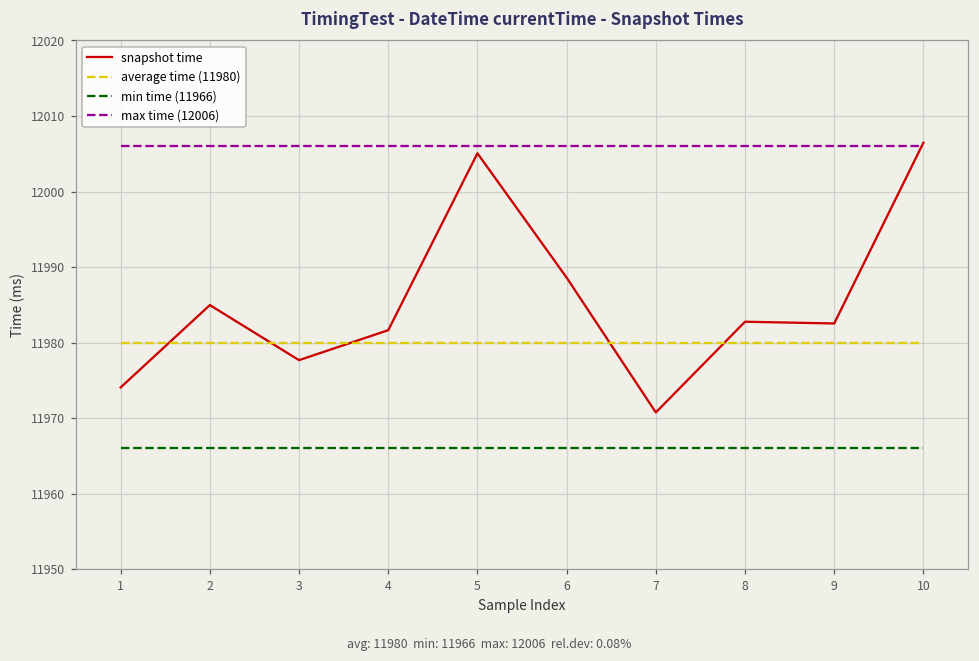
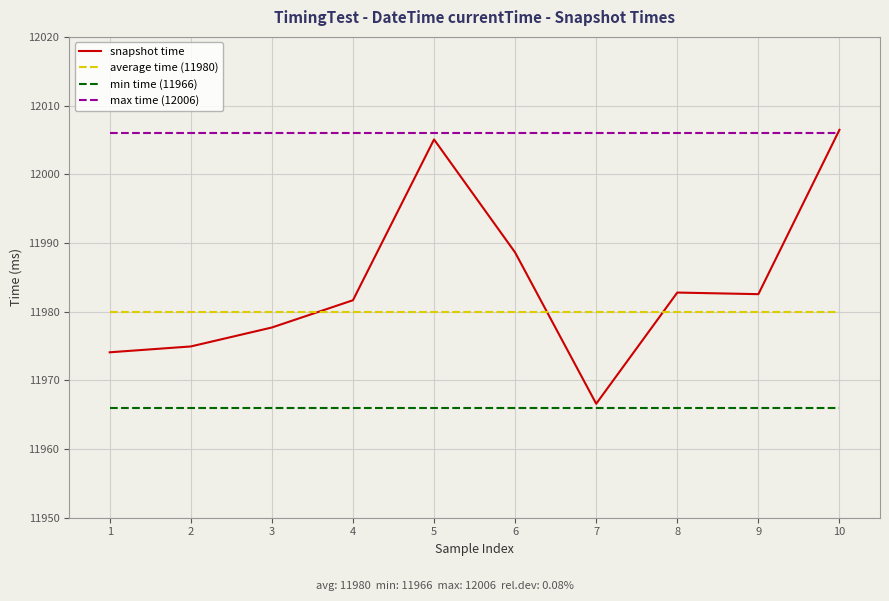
  {
    "snapshot time": {
      "1": 11974,
-     "2": 11985,
+     "2": 11975,
      "3": 11978,
      "4": 11982,
      "5": 12005,
      "6": 11989,
-     "7": 11971,
+     "7": 11967,
      "8": 11983,
      "9": 11983,
      "10": 12006
    },
    "average time (11980)": {
      "1": 11980,
      "2": 11980,
      "3": 11980,
      "4": 11980,
      "5": 11980,
      "6": 11980,
      "7": 11980,
      "8": 11980,
      "9": 11980,
      "10": 11980
    },
    "min time (11966)": {
      "1": 11966,
      "2": 11966,
      "3": 11966,
      "4": 11966,
      "5": 11966,
      "6": 11966,
      "7": 11966,
      "8": 11966,
      "9": 11966,
      "10": 11966
    },
    "max time (12006)": {
      "1": 12006,
      "2": 12006,
      "3": 12006,
      "4": 12006,
      "5": 12006,
      "6": 12006,
      "7": 12006,
      "8": 12006,
      "9": 12006,
      "10": 12006
    }
  }
